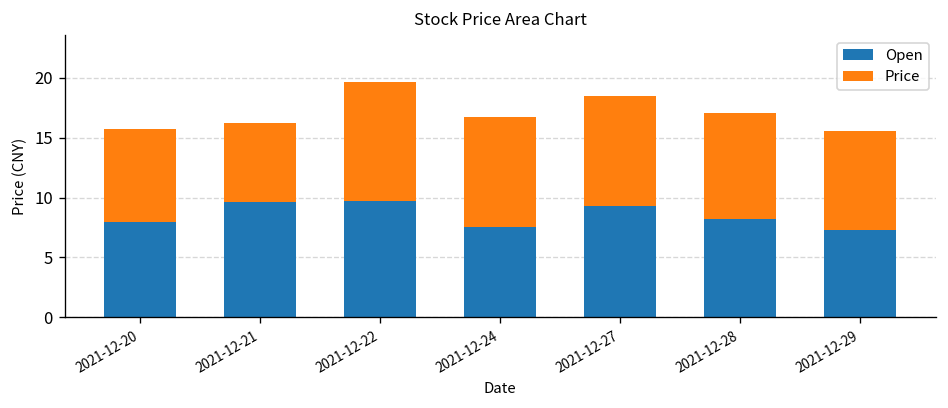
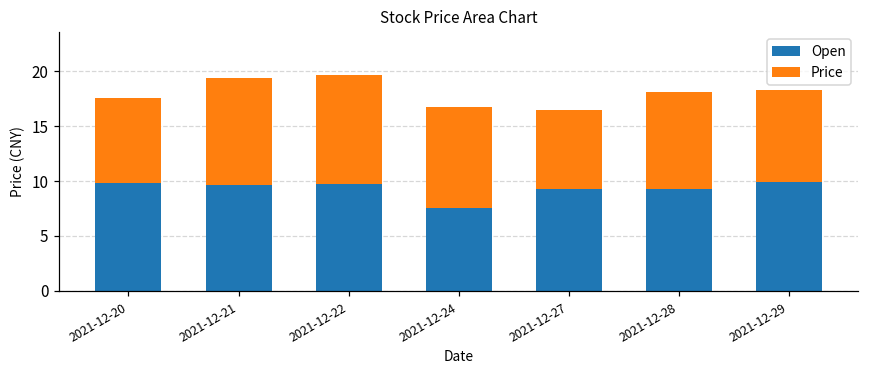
  {
    "Open": {
-     "2021-12-20": 8,
+     "2021-12-20": 10,
      "2021-12-21": 10,
      "2021-12-22": 10,
      "2021-12-24": 8,
      "2021-12-27": 9,
-     "2021-12-28": 8,
-     "2021-12-29": 7
+     "2021-12-28": 9,
+     "2021-12-29": 10
    },
    "Price": {
      "2021-12-20": 8,
-     "2021-12-21": 7,
+     "2021-12-21": 10,
      "2021-12-22": 10,
      "2021-12-24": 9,
-     "2021-12-27": 9,
+     "2021-12-27": 7,
      "2021-12-28": 9,
      "2021-12-29": 8
    }
  }
